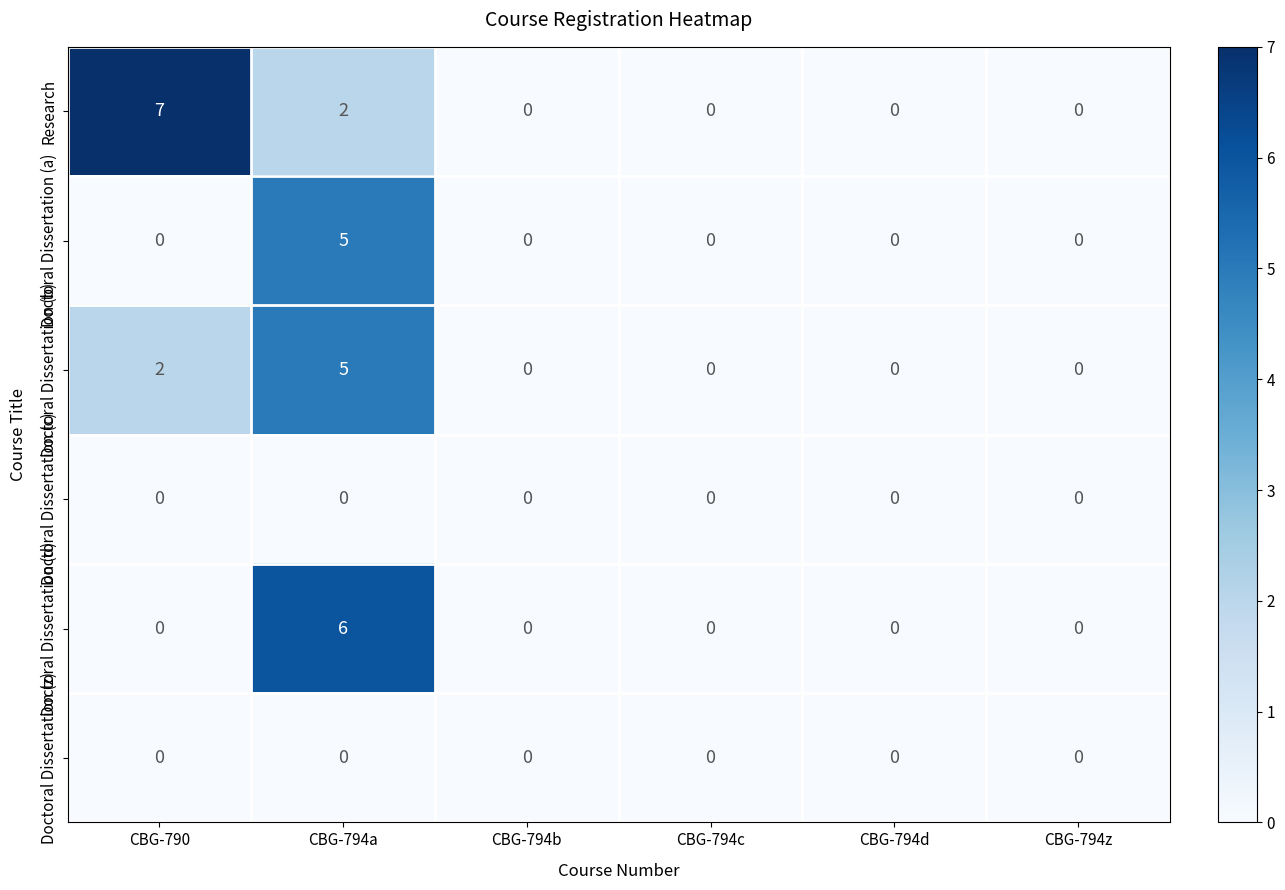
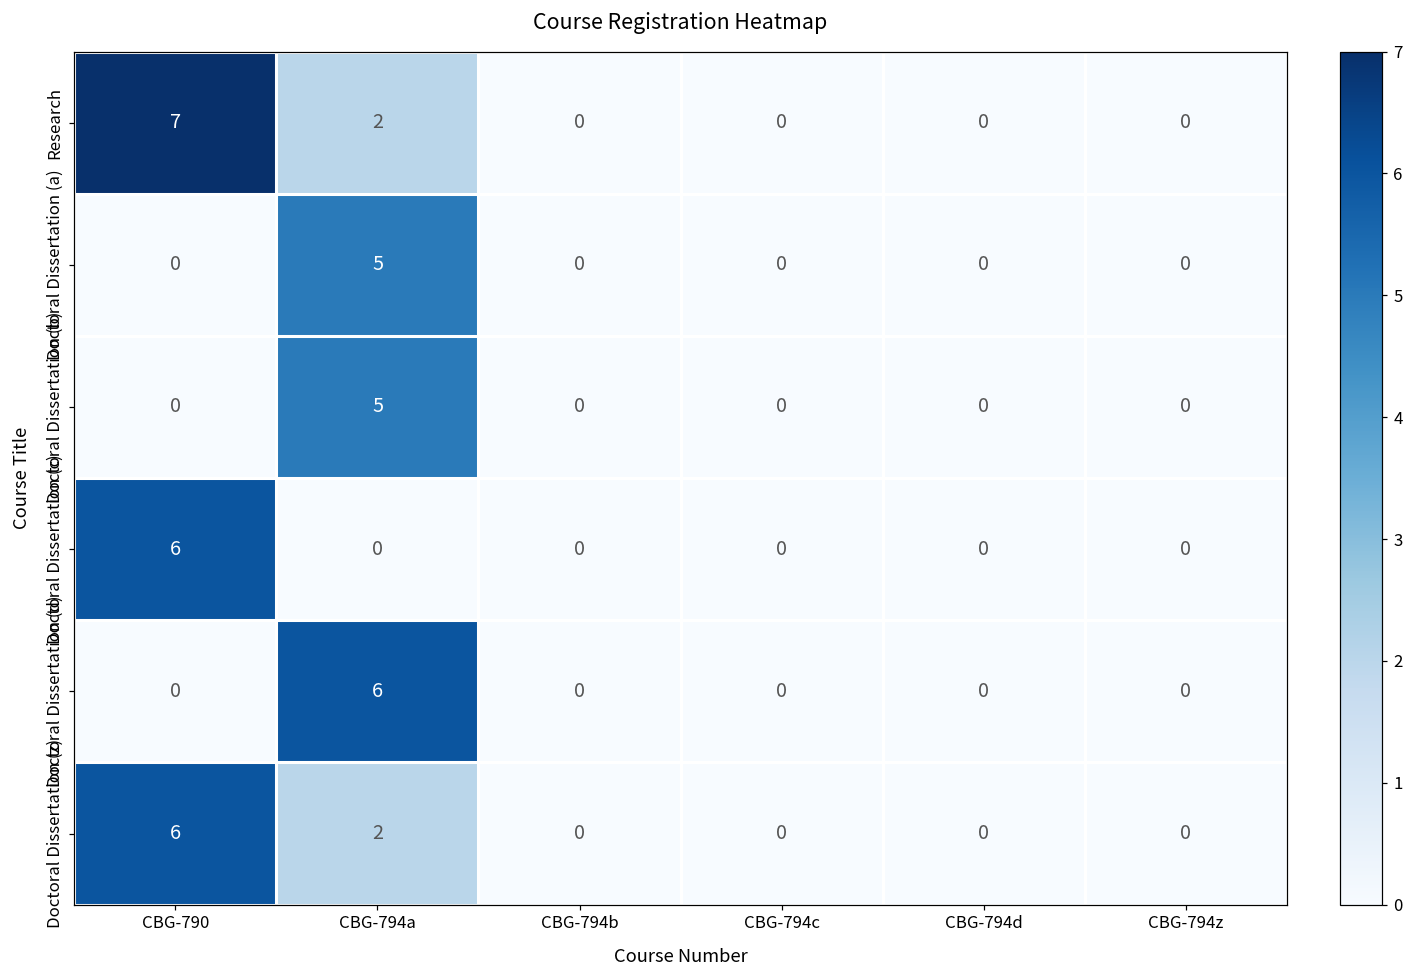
  {
    "Research": {
      "CBG-790": 7,
      "CBG-794a": 2,
      "CBG-794b": 0,
      "CBG-794c": 0,
      "CBG-794d": 0,
      "CBG-794z": 0
    },
    "Doctoral Dissertation (a)": {
      "CBG-790": 0,
      "CBG-794a": 5,
      "CBG-794b": 0,
      "CBG-794c": 0,
      "CBG-794d": 0,
      "CBG-794z": 0
    },
    "Doctoral Dissertation (b)": {
-     "CBG-790": 2,
+     "CBG-790": 0,
      "CBG-794a": 5,
      "CBG-794b": 0,
      "CBG-794c": 0,
      "CBG-794d": 0,
      "CBG-794z": 0
    },
    "Doctoral Dissertation (c)": {
-     "CBG-790": 0,
+     "CBG-790": 6,
      "CBG-794a": 0,
      "CBG-794b": 0,
      "CBG-794c": 0,
      "CBG-794d": 0,
      "CBG-794z": 0
    },
    "Doctoral Dissertation (d)": {
      "CBG-790": 0,
      "CBG-794a": 6,
      "CBG-794b": 0,
      "CBG-794c": 0,
      "CBG-794d": 0,
      "CBG-794z": 0
    },
    "Doctoral Dissertation (z)": {
-     "CBG-790": 0,
-     "CBG-794a": 0,
+     "CBG-790": 6,
+     "CBG-794a": 2,
      "CBG-794b": 0,
      "CBG-794c": 0,
      "CBG-794d": 0,
      "CBG-794z": 0
    }
  }
